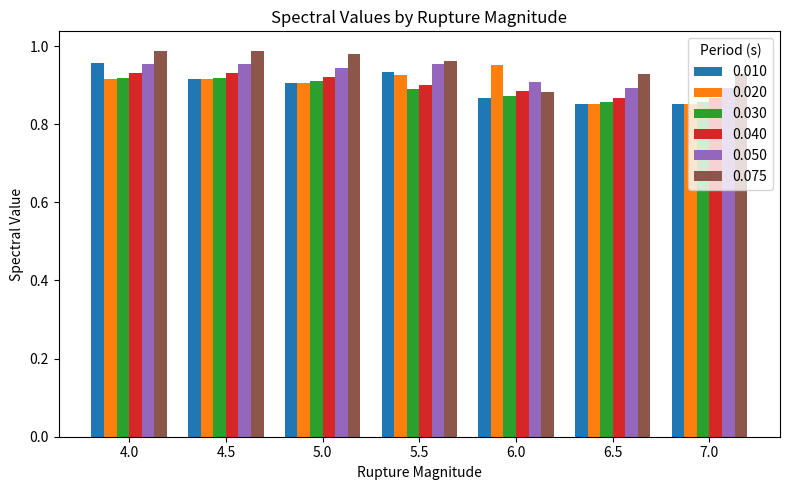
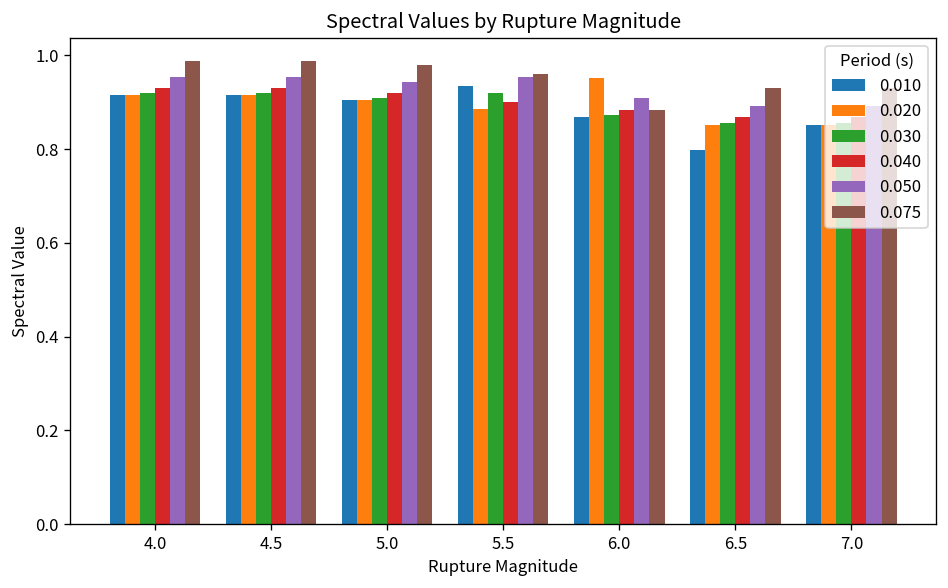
  {
    "0.010": {
-     "4.0": 0.96,
+     "4.0": 0.91,
      "4.5": 0.91,
      "5.0": 0.90,
      "5.5": 0.93,
      "6.0": 0.87,
-     "6.5": 0.85,
+     "6.5": 0.80,
      "7.0": 0.85
    },
    "0.020": {
      "4.0": 0.91,
      "4.5": 0.91,
      "5.0": 0.91,
-     "5.5": 0.93,
+     "5.5": 0.89,
      "6.0": 0.95,
      "6.5": 0.85
    },
    "0.030": {
      "4.0": 0.92,
      "4.5": 0.92,
      "5.0": 0.91,
-     "5.5": 0.89,
+     "5.5": 0.92,
      "6.0": 0.87,
      "6.5": 0.86
    },
    "0.040": {
      "4.0": 0.93,
      "4.5": 0.93,
      "5.0": 0.92,
      "5.5": 0.90,
      "6.0": 0.88,
      "6.5": 0.87
    },
    "0.050": {
      "4.0": 0.95,
      "4.5": 0.95,
      "5.0": 0.94,
      "5.5": 0.95,
      "6.0": 0.91,
      "6.5": 0.89
    },
    "0.075": {
      "4.0": 0.99,
      "4.5": 0.99,
      "5.0": 0.98,
      "5.5": 0.96,
      "6.0": 0.88,
      "6.5": 0.93
    }
  }
